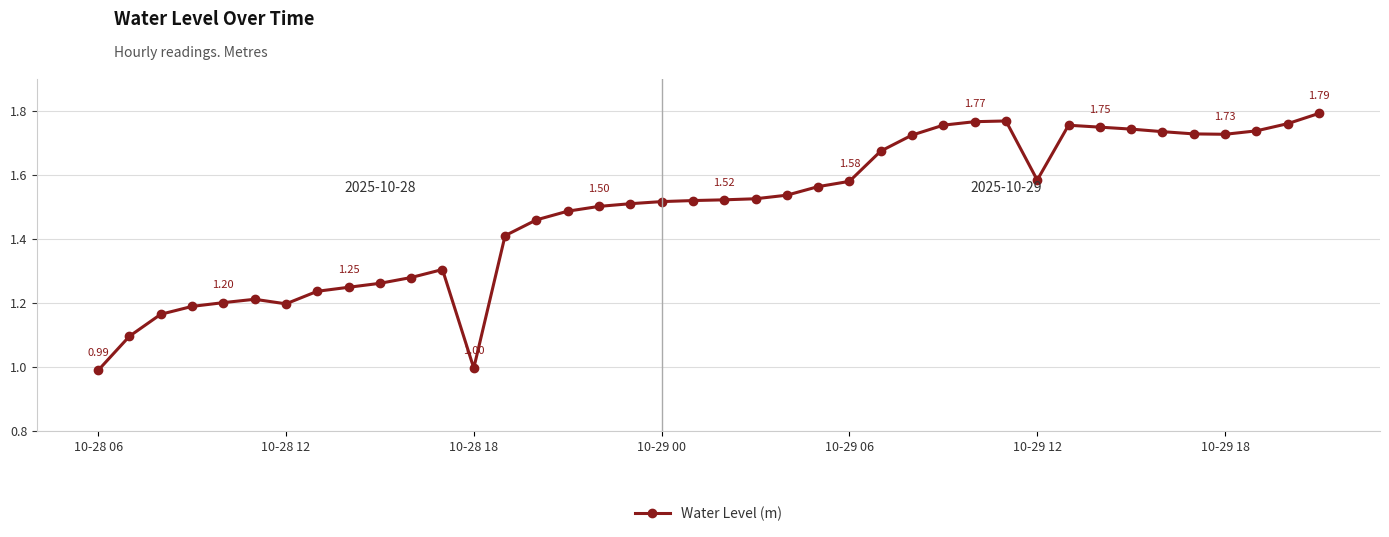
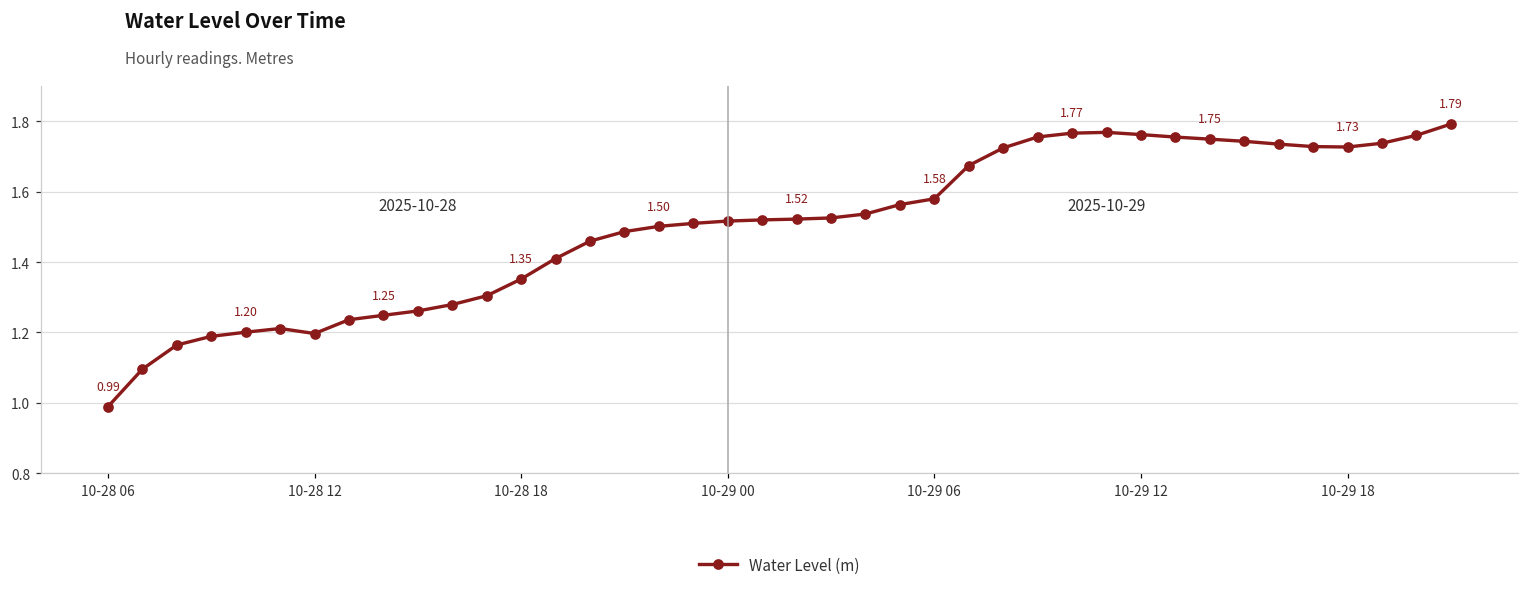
  {
    "10-28 06": 0.99,
-   "10-28 18": 1.00,
+   "10-28 18": 1.35,
    "10-29 06": 1.58,
-   "10-29 12": 1.58,
+   "10-29 12": 1.76,
    "10-29 18": 1.73
  }
